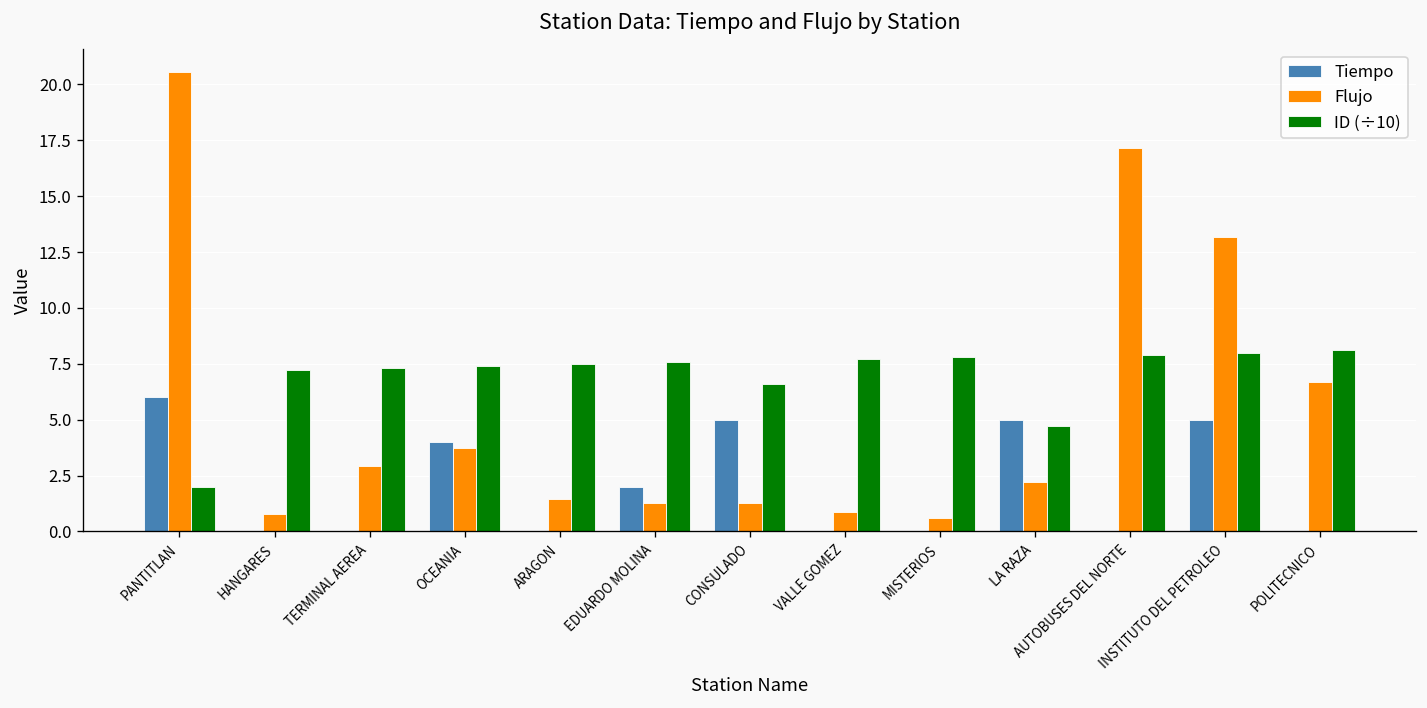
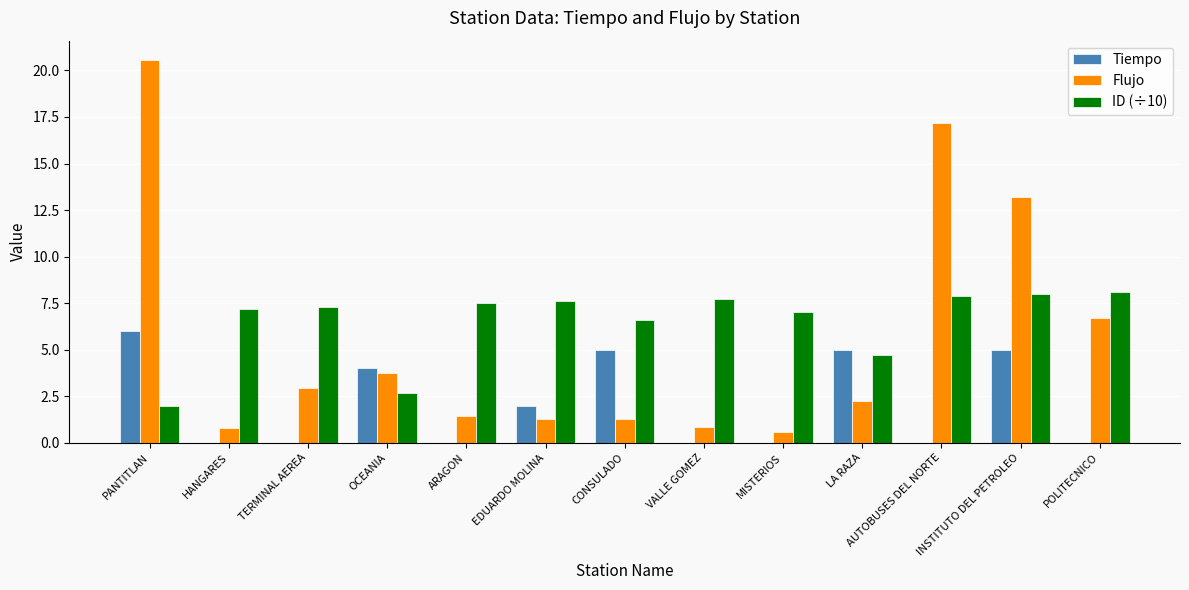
  {
    "Tiempo": {
      "PANTITLAN": 6.0,
      "HANGARES": 0.0,
      "TERMINAL AEREA": 0.0,
      "OCEANIA": 4.0,
      "ARAGON": 0.0,
      "EDUARDO MOLINA": 2.0,
      "CONSULADO": 5.0,
      "VALLE GOMEZ": 0.0,
      "MISTERIOS": 0.0,
      "LA RAZA": 5.0,
      "AUTOBUSES DEL NORTE": 0.0,
      "INSTITUTO DEL PETROLEO": 5.0,
      "POLITECNICO": 0.0
    },
    "Flujo": {
      "PANTITLAN": 20.6,
      "HANGARES": 0.8,
      "TERMINAL AEREA": 2.9,
      "OCEANIA": 3.7,
      "ARAGON": 1.4,
      "EDUARDO MOLINA": 1.3,
      "CONSULADO": 1.3,
      "VALLE GOMEZ": 0.9,
      "MISTERIOS": 0.6,
      "LA RAZA": 2.2,
      "AUTOBUSES DEL NORTE": 17.2,
      "INSTITUTO DEL PETROLEO": 13.2,
      "POLITECNICO": 6.7
    },
    "ID (÷10)": {
      "PANTITLAN": 2.0,
      "HANGARES": 7.2,
      "TERMINAL AEREA": 7.3,
-     "OCEANIA": 7.4,
+     "OCEANIA": 2.7,
      "ARAGON": 7.5,
      "EDUARDO MOLINA": 7.6,
      "CONSULADO": 6.6,
      "VALLE GOMEZ": 7.7,
-     "MISTERIOS": 7.8,
+     "MISTERIOS": 7.0,
      "LA RAZA": 4.7,
      "AUTOBUSES DEL NORTE": 7.9,
      "INSTITUTO DEL PETROLEO": 8.0,
      "POLITECNICO": 8.1
    }
  }
